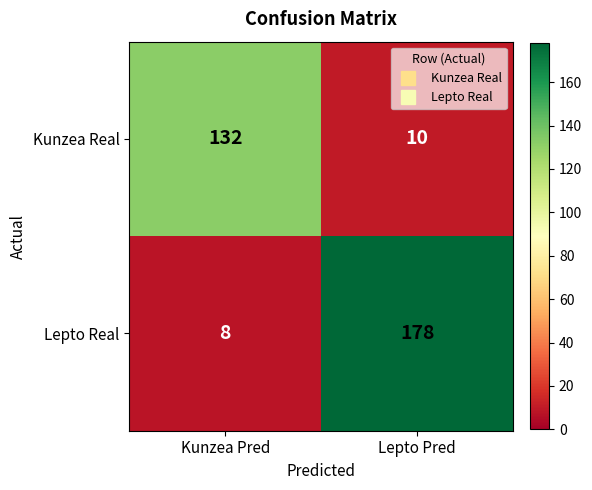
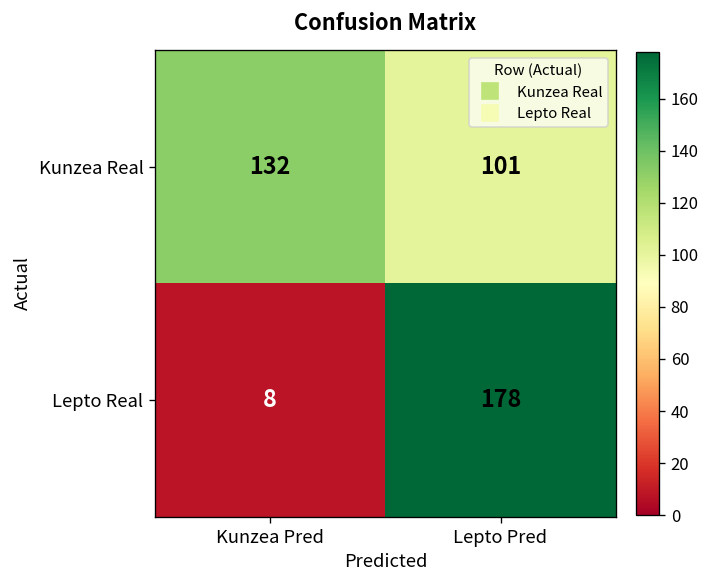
  {
    "Kunzea Real": {
      "Kunzea Pred": 132,
-     "Lepto Pred": 10
+     "Lepto Pred": 101
    },
    "Lepto Real": {
      "Kunzea Pred": 8,
      "Lepto Pred": 178
    }
  }
